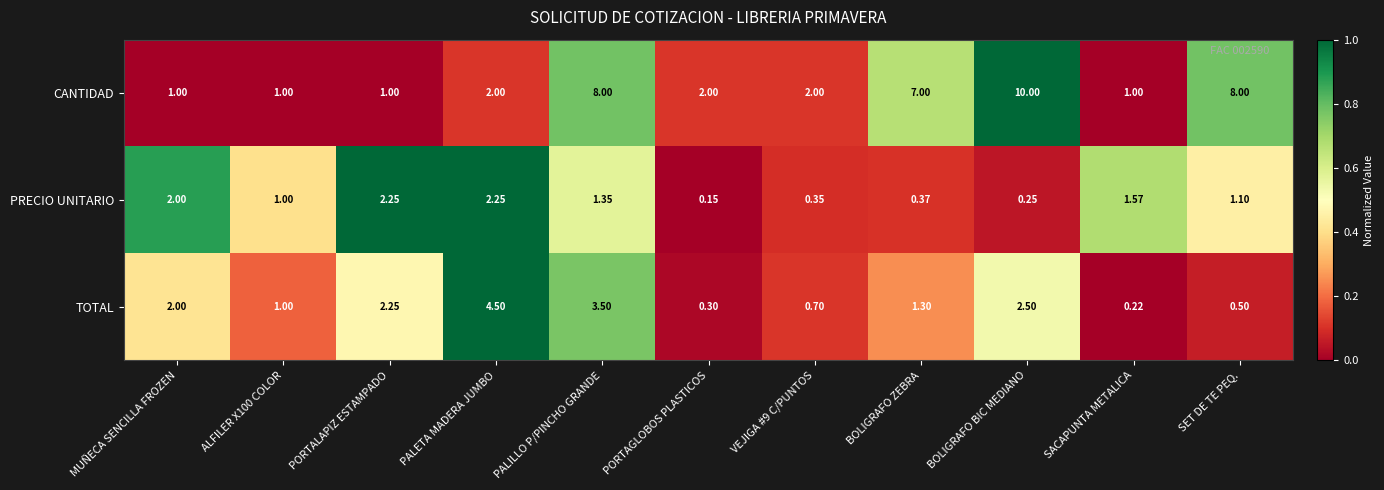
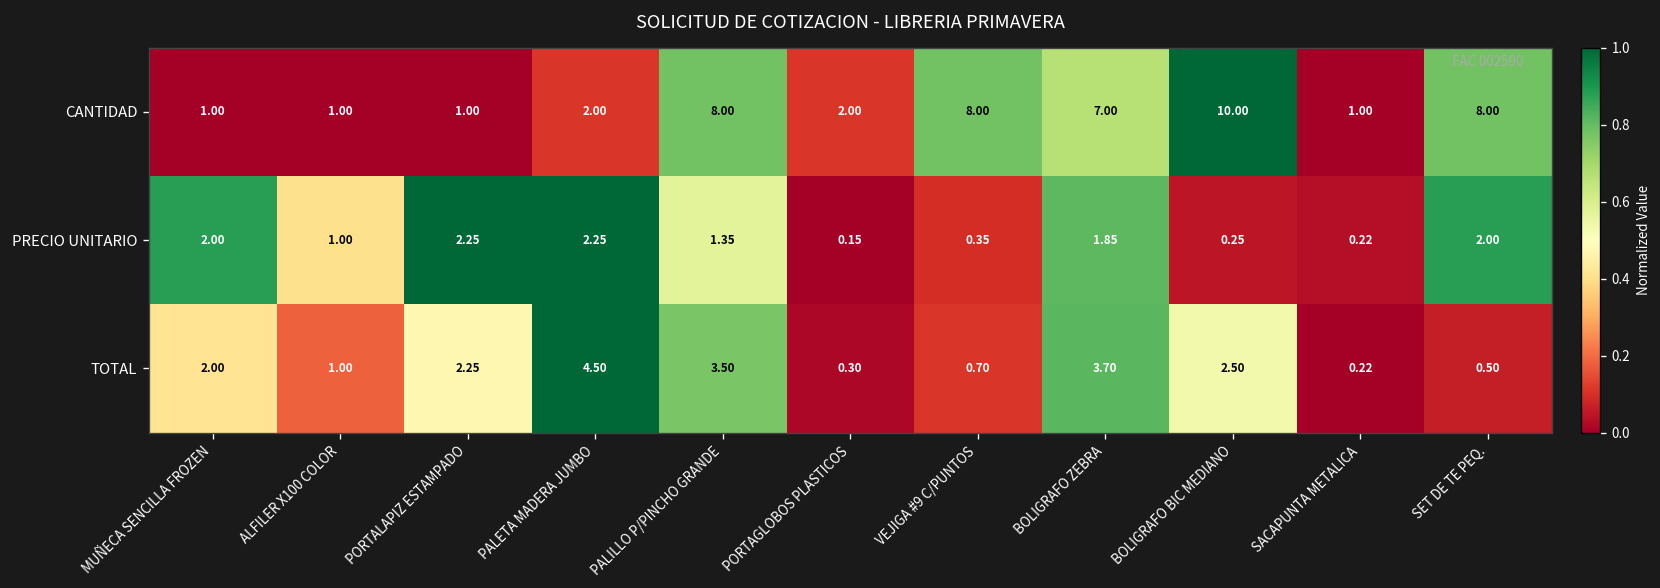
  {
    "CANTIDAD": {
      "MUÑECA SENCILLA FROZEN": 1.00,
      "ALFILER X100 COLOR": 1.00,
      "PORTALAPIZ ESTAMPADO": 1.00,
      "PALETA MADERA JUMBO": 2.00,
      "PALILLO P/PINCHO GRANDE": 8.00,
      "PORTAGLOBOS PLASTICOS": 2.00,
-     "VEJIGA #9 C/PUNTOS": 2.00,
+     "VEJIGA #9 C/PUNTOS": 8.00,
      "BOLIGRAFO ZEBRA": 7.00,
      "BOLIGRAFO BIC MEDIANO": 10.00,
      "SACAPUNTA METALICA": 1.00
    },
    "PRECIO UNITARIO": {
      "MUÑECA SENCILLA FROZEN": 2.00,
      "ALFILER X100 COLOR": 1.00,
      "PORTALAPIZ ESTAMPADO": 2.25,
      "PALETA MADERA JUMBO": 2.25,
      "PALILLO P/PINCHO GRANDE": 1.35,
      "PORTAGLOBOS PLASTICOS": 0.15,
      "VEJIGA #9 C/PUNTOS": 0.35,
-     "BOLIGRAFO ZEBRA": 0.37,
+     "BOLIGRAFO ZEBRA": 1.85,
      "BOLIGRAFO BIC MEDIANO": 0.25,
-     "SACAPUNTA METALICA": 1.57,
-     "SET DE TE PEQ.": 1.10
+     "SACAPUNTA METALICA": 0.22,
+     "SET DE TE PEQ.": 2.00
    },
    "TOTAL": {
      "MUÑECA SENCILLA FROZEN": 2.00,
      "ALFILER X100 COLOR": 1.00,
      "PORTALAPIZ ESTAMPADO": 2.25,
      "PALETA MADERA JUMBO": 4.50,
      "PALILLO P/PINCHO GRANDE": 3.50,
      "PORTAGLOBOS PLASTICOS": 0.30,
      "VEJIGA #9 C/PUNTOS": 0.70,
-     "BOLIGRAFO ZEBRA": 1.30,
+     "BOLIGRAFO ZEBRA": 3.70,
      "BOLIGRAFO BIC MEDIANO": 2.50,
      "SACAPUNTA METALICA": 0.22,
      "SET DE TE PEQ.": 0.50
    }
  }
